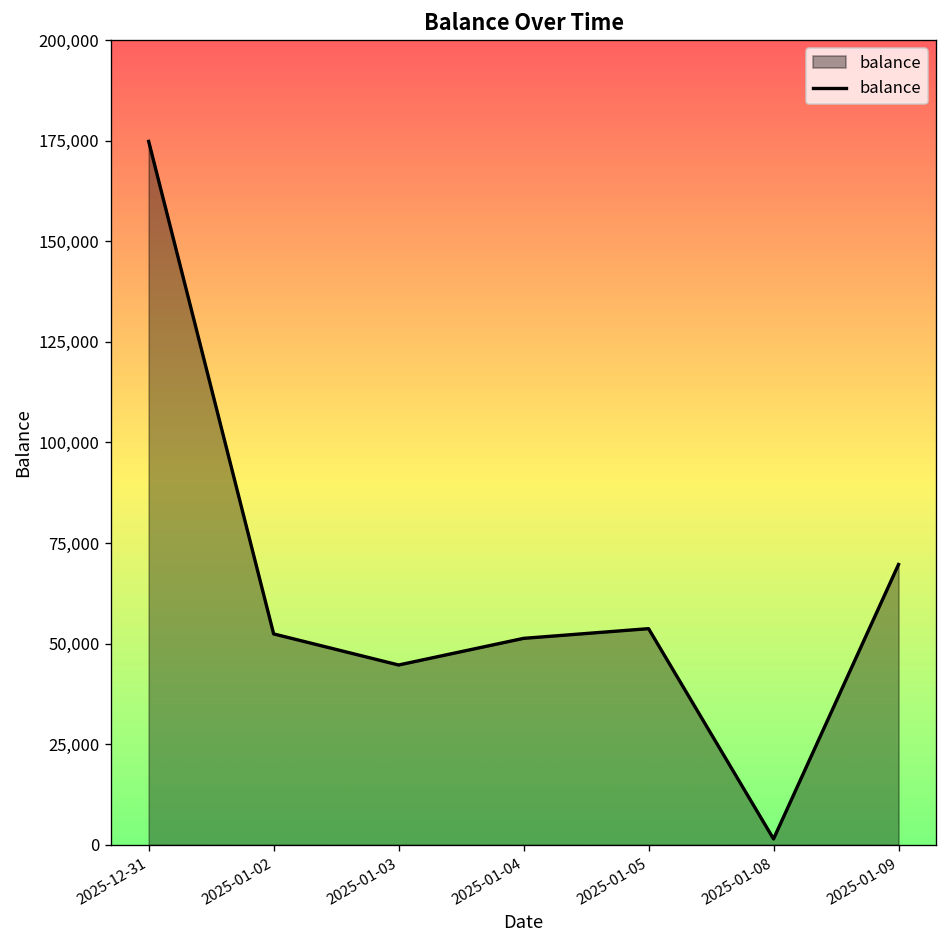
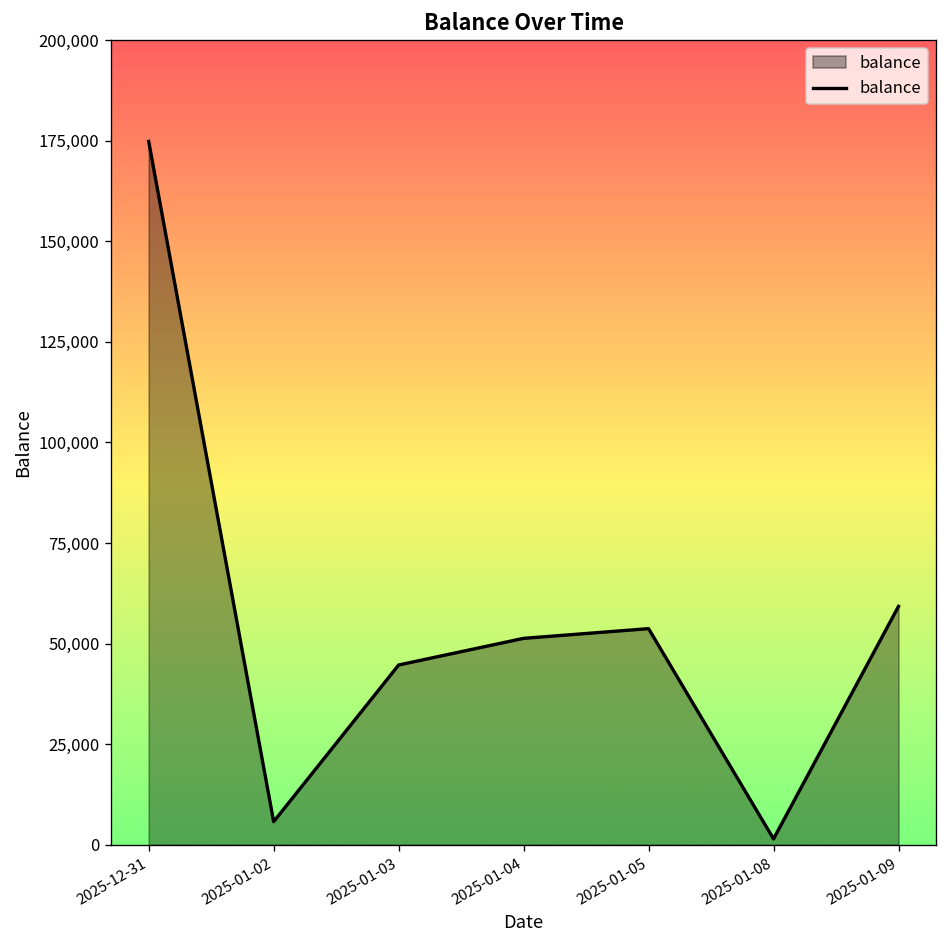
  {
    "2025-12-31": "175,000",
-   "2025-01-02": "52,000",
+   "2025-01-02": "6,000",
    "2025-01-03": "45,000",
    "2025-01-04": "51,000",
    "2025-01-05": "54,000",
    "2025-01-08": "1,000",
-   "2025-01-09": "70,000"
+   "2025-01-09": "59,000"
  }
